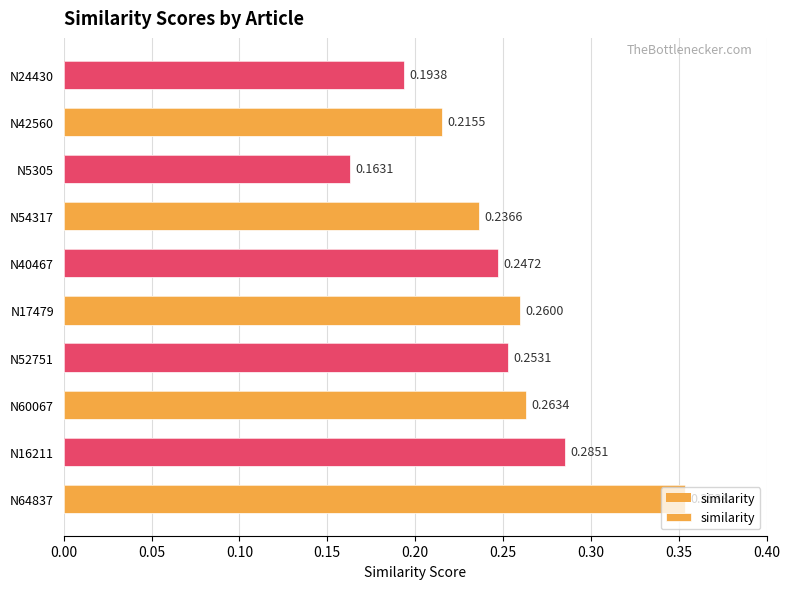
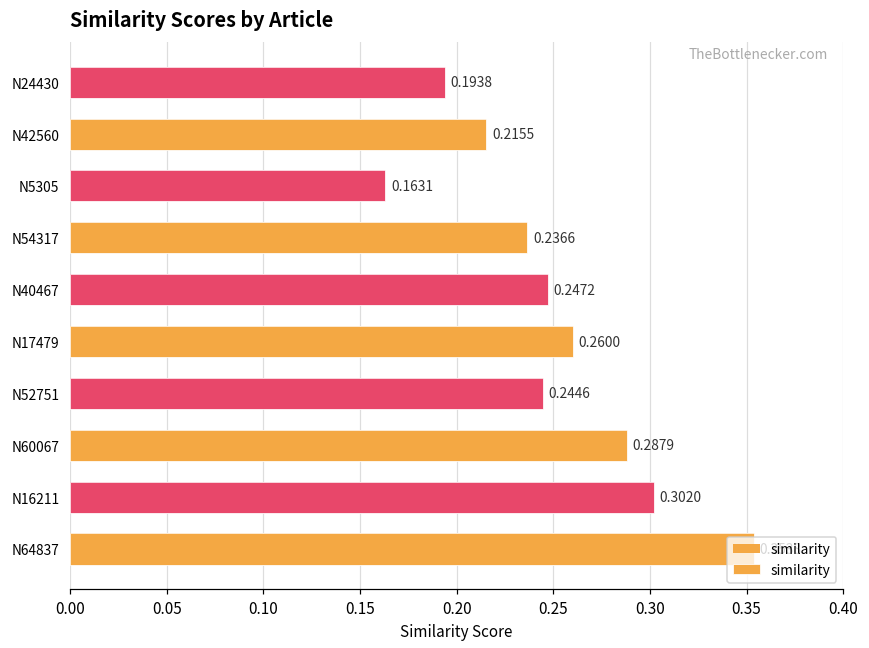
  {
    "N24430": 0.1938,
    "N42560": 0.2155,
    "N5305": 0.1631,
    "N54317": 0.2366,
    "N40467": 0.2472,
    "N17479": 0.2600,
-   "N52751": 0.2531,
-   "N60067": 0.2634,
-   "N16211": 0.2851
+   "N52751": 0.2446,
+   "N60067": 0.2879,
+   "N16211": 0.3020
  }
